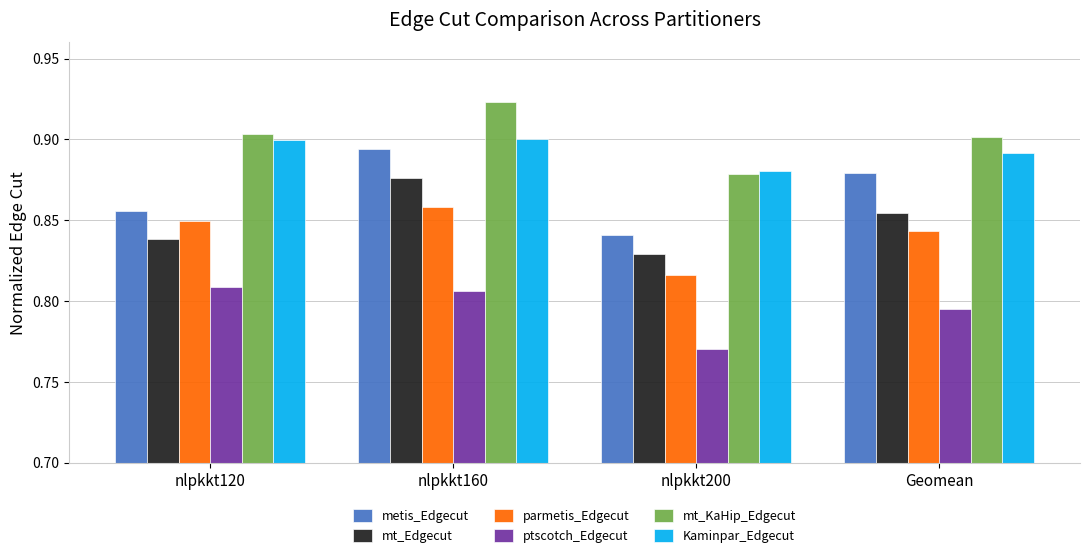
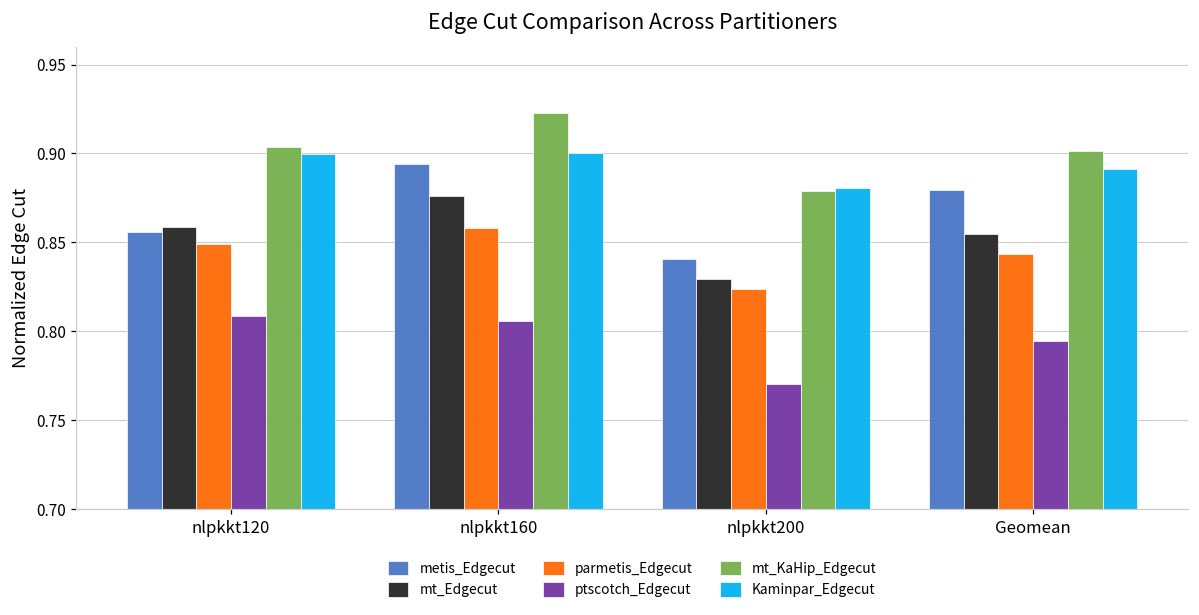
  {
    "metis_Edgecut": {
      "nlpkkt120": 0.856,
      "nlpkkt160": 0.894,
      "nlpkkt200": 0.841,
      "Geomean": 0.879
    },
    "mt_Edgecut": {
-     "nlpkkt120": 0.838,
+     "nlpkkt120": 0.859,
      "nlpkkt160": 0.876,
      "nlpkkt200": 0.829,
      "Geomean": 0.854
    },
    "parmetis_Edgecut": {
      "nlpkkt120": 0.849,
      "nlpkkt160": 0.858,
-     "nlpkkt200": 0.816,
+     "nlpkkt200": 0.824,
      "Geomean": 0.844
    },
    "ptscotch_Edgecut": {
      "nlpkkt120": 0.809,
      "nlpkkt160": 0.806,
      "nlpkkt200": 0.770,
      "Geomean": 0.795
    },
    "mt_KaHip_Edgecut": {
      "nlpkkt120": 0.903,
      "nlpkkt160": 0.923,
      "nlpkkt200": 0.879,
      "Geomean": 0.902
    },
    "Kaminpar_Edgecut": {
      "nlpkkt120": 0.900,
      "nlpkkt160": 0.901,
      "nlpkkt200": 0.881,
      "Geomean": 0.891
    }
  }
